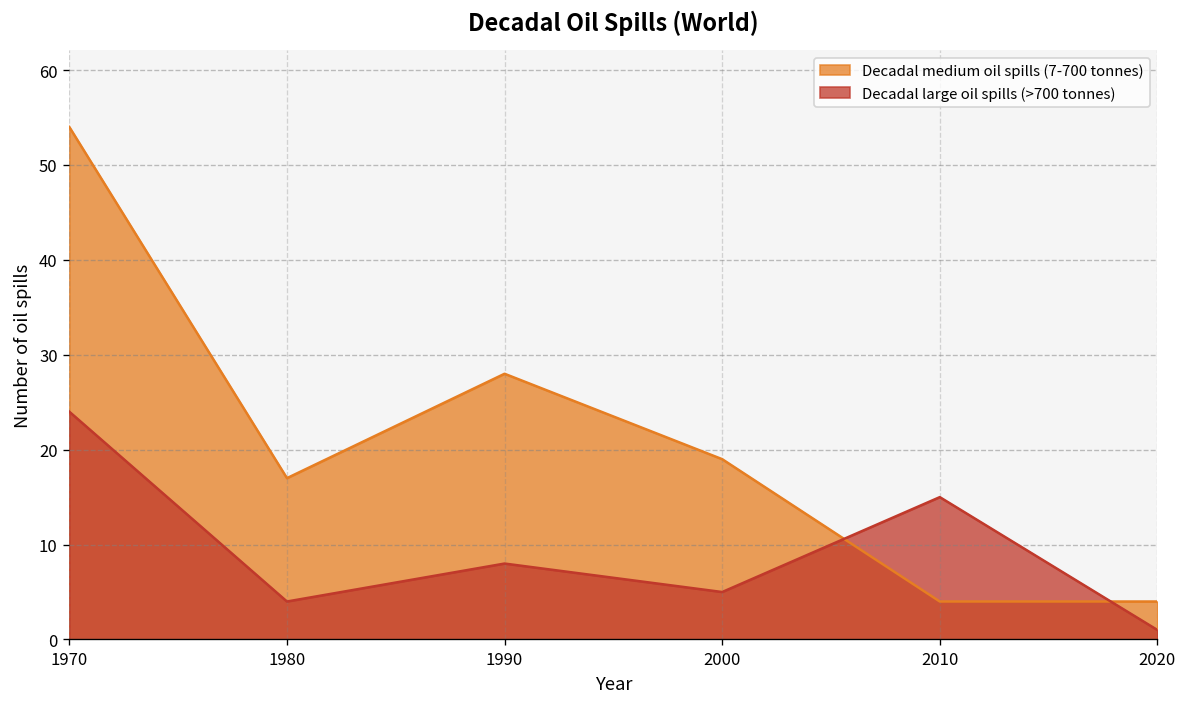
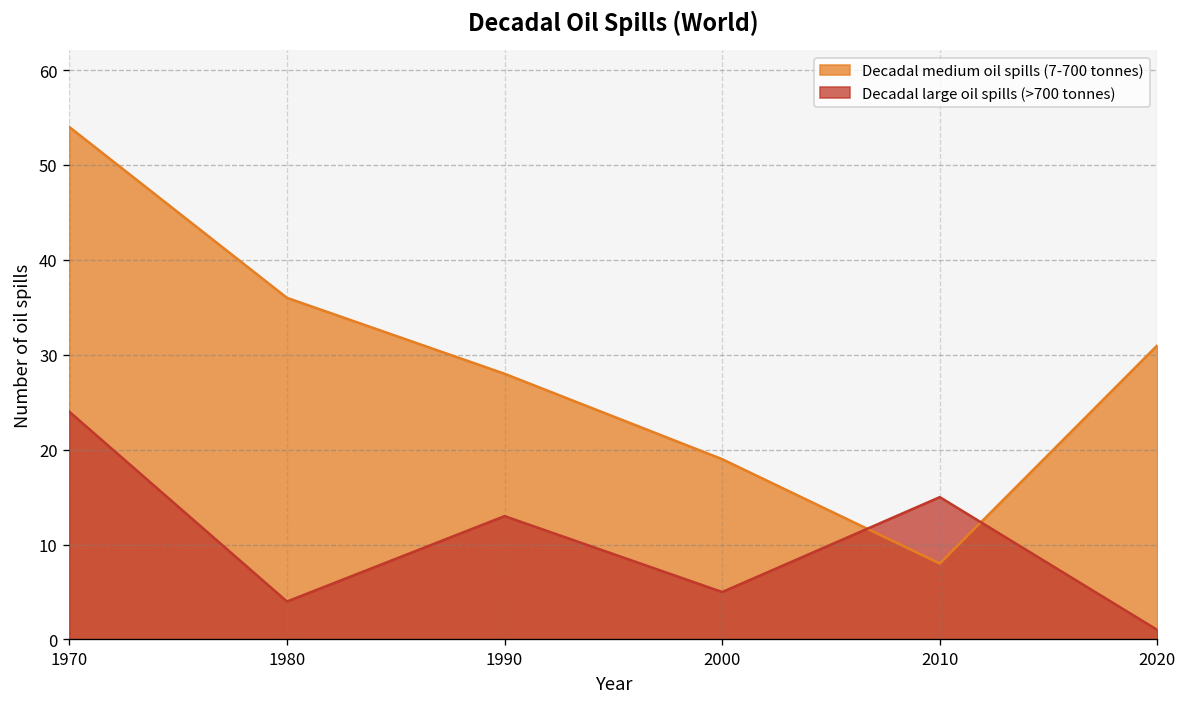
  {
    "Decadal medium oil spills (7-700 tonnes)": {
      "1970": 54,
-     "1980": 17,
+     "1980": 36,
      "1990": 28,
      "2000": 19,
-     "2010": 4,
-     "2020": 4
+     "2010": 8,
+     "2020": 31
    },
    "Decadal large oil spills (>700 tonnes)": {
      "1970": 24,
      "1980": 4,
-     "1990": 8,
+     "1990": 13,
      "2000": 5,
      "2010": 15,
      "2020": 1
    }
  }
